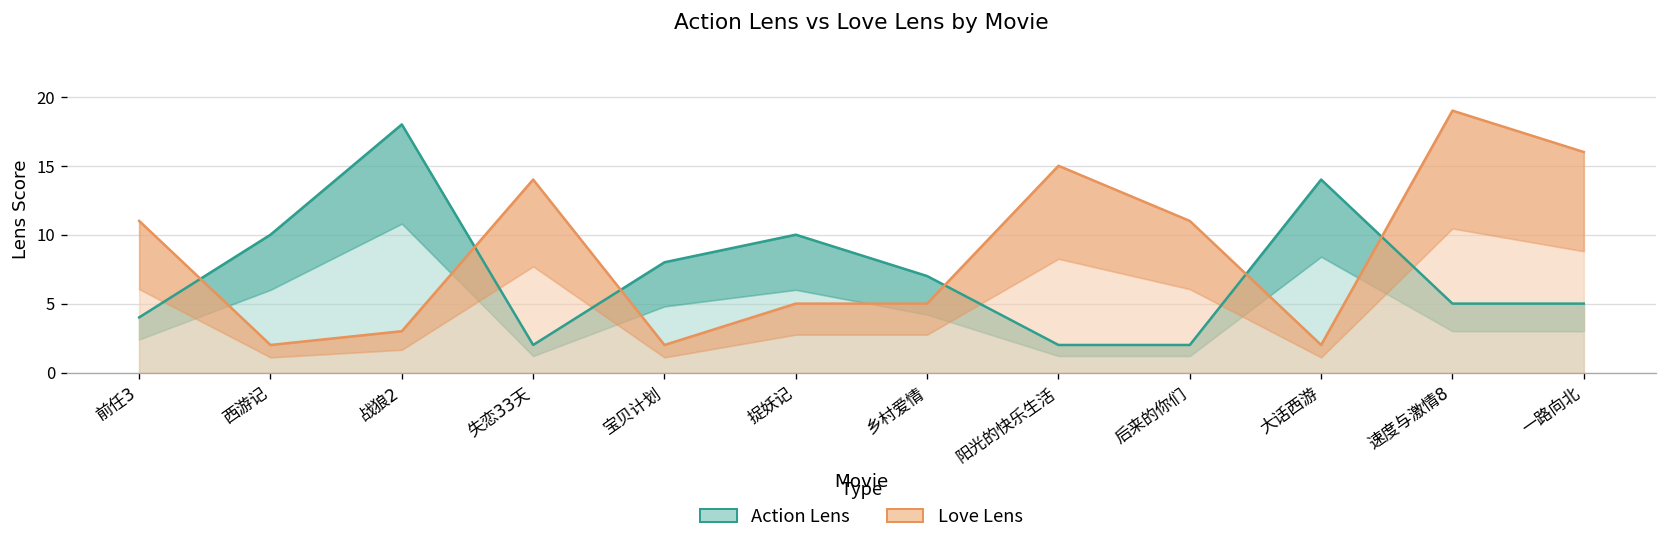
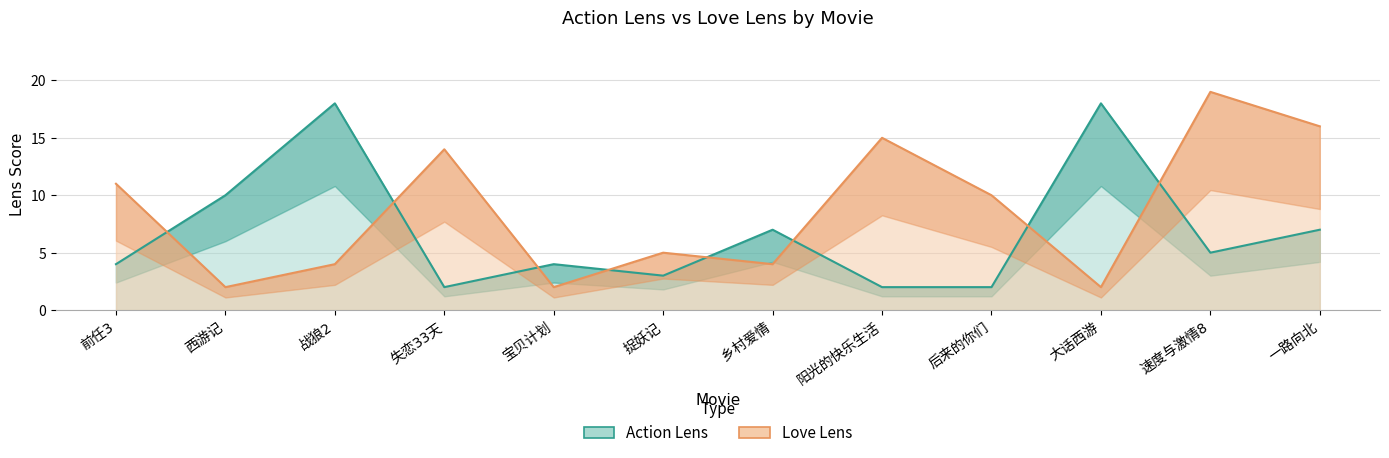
  {
    "Action Lens": {
      "前任3": 4,
      "西游记": 10,
      "战狼2": 18,
      "失恋33天": 2,
-     "宝贝计划": 8,
-     "捉妖记": 10,
+     "宝贝计划": 4,
+     "捉妖记": 3,
      "乡村爱情": 7,
      "阳光的快乐生活": 2,
      "后来的你们": 2,
-     "大话西游": 14,
+     "大话西游": 18,
      "速度与激情8": 5,
-     "一路向北": 5
+     "一路向北": 7
    },
    "Love Lens": {
      "前任3": 11,
      "西游记": 2,
-     "战狼2": 3,
+     "战狼2": 4,
      "失恋33天": 14,
      "宝贝计划": 2,
      "捉妖记": 5,
-     "乡村爱情": 5,
+     "乡村爱情": 4,
      "阳光的快乐生活": 15,
-     "后来的你们": 11,
+     "后来的你们": 10,
      "大话西游": 2,
      "速度与激情8": 19,
      "一路向北": 16
    }
  }
